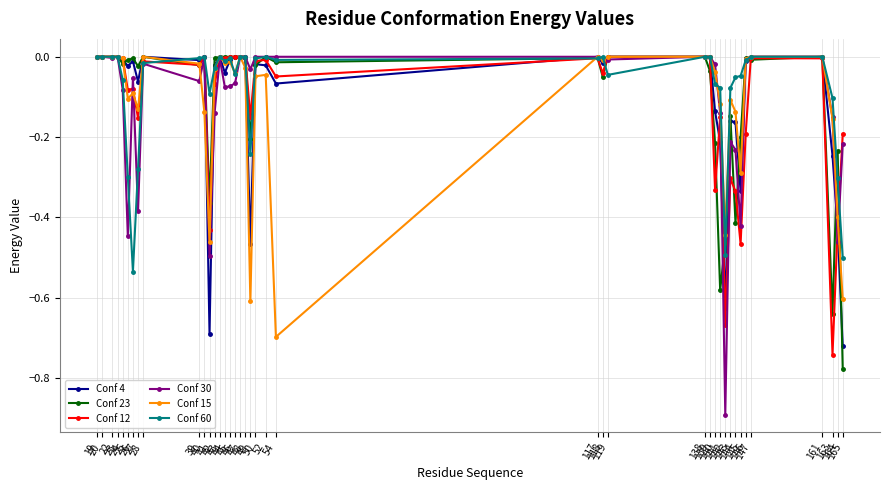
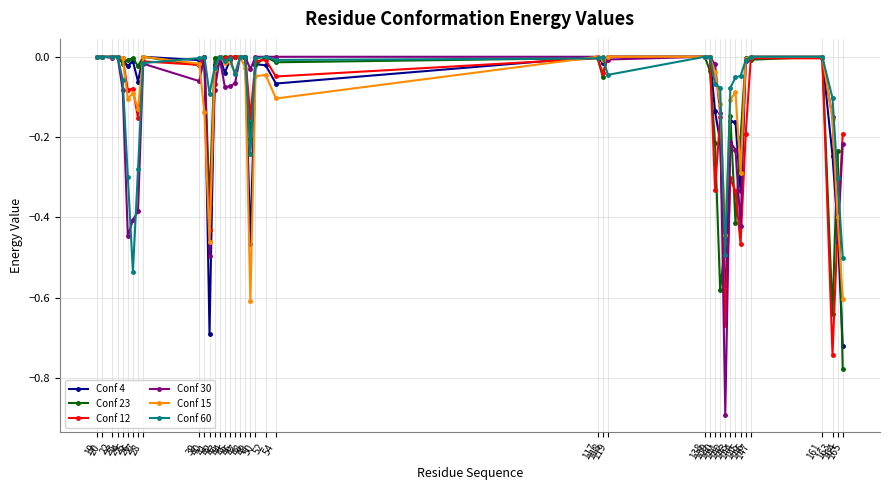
  {
    "Conf 4": {
      "25": -0.02,
      "26": -0.01,
      "27": -0.06,
      "41": -0.69,
      "42": -0.02,
      "44": -0.04,
      "49": -0.47,
      "52": -0.02,
      "54": -0.07,
      "118": -0.02,
      "140": -0.14,
      "141": -0.21,
      "142": -0.63,
      "143": -0.16,
      "144": -0.16,
      "145": -0.34,
      "163": -0.25,
      "165": -0.72
    },
    "Conf 23": {
      "24": -0.02,
      "25": -0.01,
      "26": 0.00,
      "27": -0.02,
      "41": -0.36,
      "42": 0.00,
      "49": -0.20,
      "118": -0.05,
      "139": -0.04,
      "140": -0.22,
      "141": -0.58,
      "142": -0.46,
      "143": -0.15,
      "144": -0.41,
      "145": -0.20,
      "163": -0.64,
      "164": -0.23,
      "165": -0.78
    },
    "Conf 12": {
      "25": -0.08,
      "26": -0.08,
      "27": -0.15,
      "41": -0.43,
      "42": -0.07,
      "49": -0.15,
      "52": -0.01,
      "54": -0.05,
      "118": -0.04,
      "140": -0.33,
      "141": -0.15,
      "142": -0.67,
      "143": -0.30,
      "144": -0.34,
      "145": -0.47,
      "146": -0.19,
      "163": -0.74,
      "165": -0.19
    },
    "Conf 30": {
      "24": -0.08,
      "25": -0.45,
-     "26": -0.05,
+     "26": -0.41,
      "27": -0.39,
      "39": -0.06,
      "41": -0.50,
-     "42": -0.14,
+     "42": -0.08,
      "44": -0.08,
      "45": -0.07,
      "46": -0.07,
      "49": -0.03,
      "54": 0.00,
      "119": -0.01,
      "140": -0.02,
      "141": -0.14,
      "142": -0.89,
      "143": -0.21,
      "144": -0.23,
      "145": -0.42,
      "164": -0.46,
      "165": -0.22
    },
    "Conf 15": {
      "25": -0.10,
      "26": -0.09,
      "27": -0.13,
      "40": -0.14,
      "41": -0.46,
      "48": -0.03,
      "49": -0.61,
      "50": -0.05,
      "52": -0.05,
-     "54": -0.70,
+     "54": -0.10,
      "140": -0.04,
      "141": -0.12,
      "142": -0.44,
      "143": -0.11,
-     "144": -0.14,
+     "144": -0.09,
      "145": -0.29,
      "164": -0.40,
      "165": -0.60
    },
    "Conf 60": {
      "24": -0.06,
      "25": -0.30,
      "26": -0.54,
      "27": -0.28,
      "41": -0.09,
      "49": -0.24,
      "118": 0.00,
      "119": -0.05,
      "140": -0.07,
      "141": -0.08,
      "142": -0.49,
      "143": -0.08,
      "144": -0.05,
      "145": -0.05,
      "163": -0.10,
      "164": -0.30,
      "165": -0.50
    }
  }
